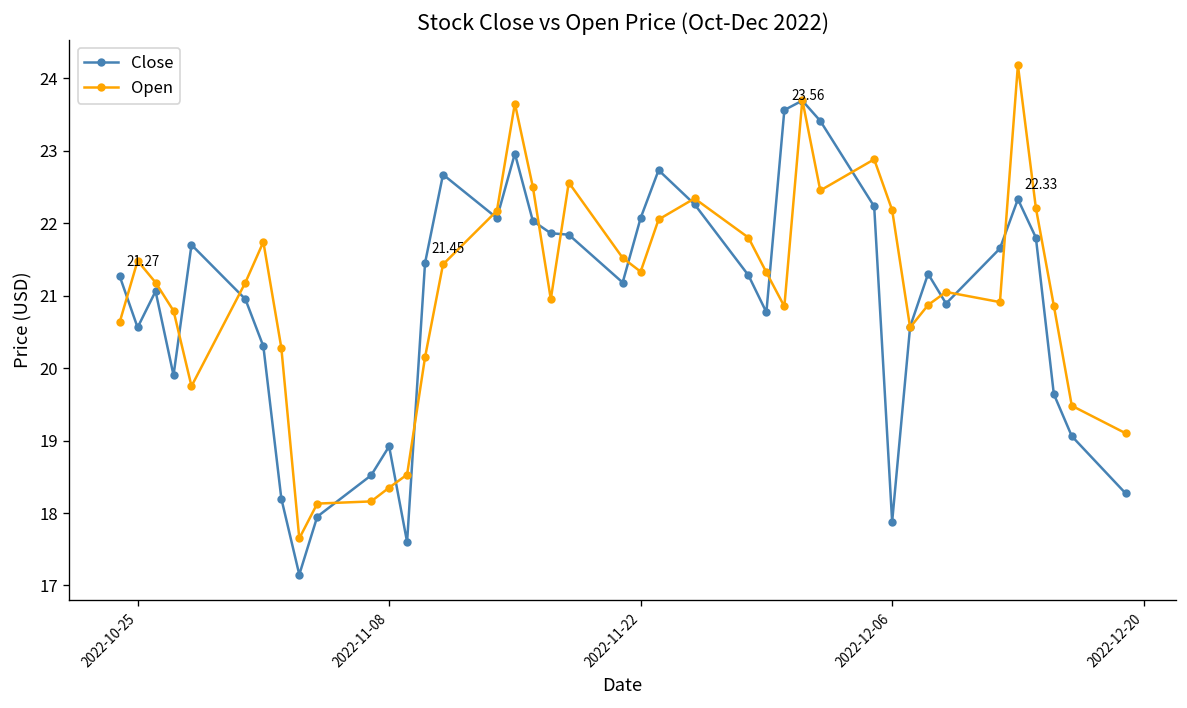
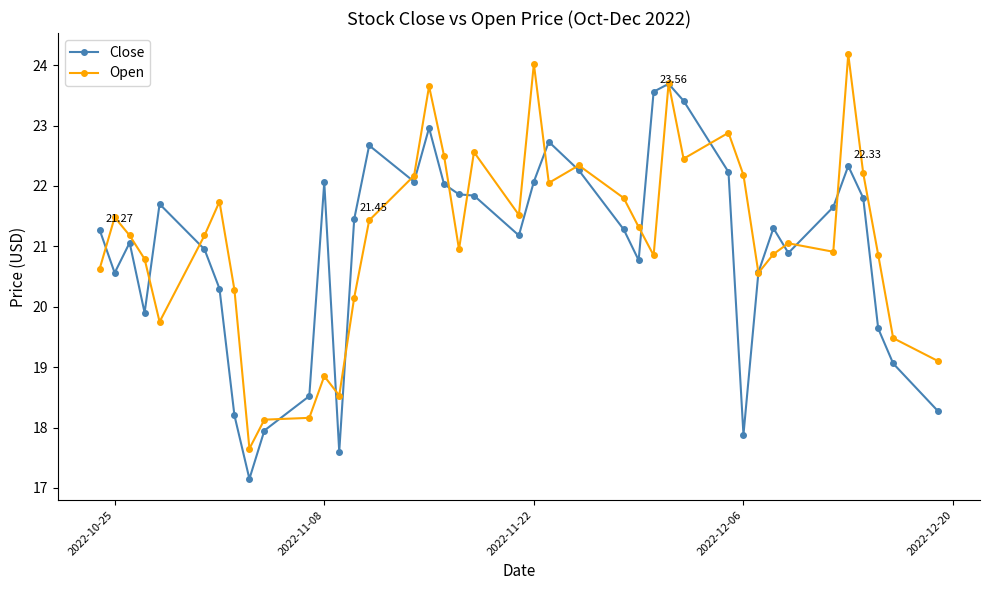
  {
    "Close": {
      "2022-10-25": 20.6,
-     "2022-11-08": 18.9,
+     "2022-11-08": 22.1,
      "2022-11-22": 22.1,
      "2022-12-06": 17.9
    },
    "Open": {
-     "2022-11-08": 18.4,
-     "2022-11-22": 21.3,
+     "2022-11-08": 18.9,
+     "2022-11-22": 24.0,
      "2022-12-06": 22.2
    }
  }
